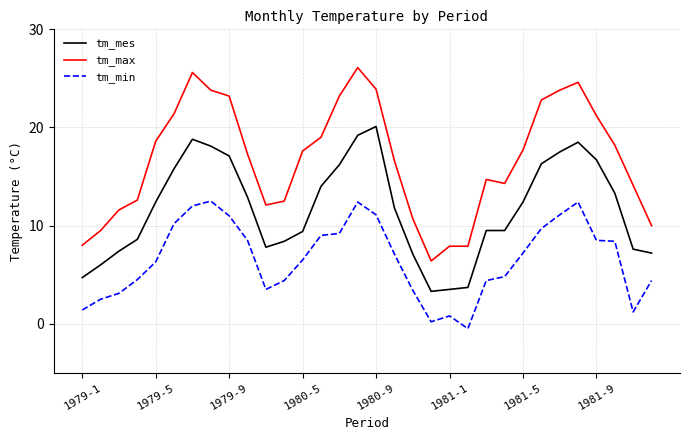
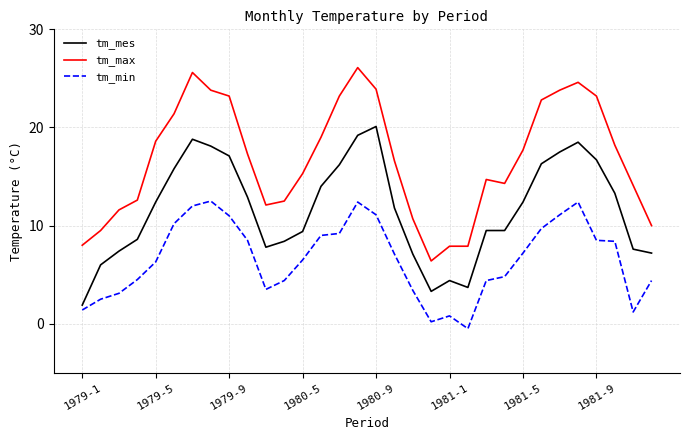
  {
    "tm_mes": {
-     "1979-1": 5,
+     "1979-1": 2,
      "1979-5": 12,
      "1979-9": 17,
      "1980-5": 9,
      "1980-9": 20,
-     "1981-1": 3.5,
+     "1981-1": 4.4,
      "1981-5": 12,
      "1981-9": 17
    },
    "tm_max": {
      "1979-1": 8,
      "1979-5": 19,
      "1979-9": 23,
-     "1980-5": 18,
+     "1980-5": 15,
      "1980-9": 24,
      "1981-1": 8,
      "1981-5": 18,
-     "1981-9": 21
+     "1981-9": 23
    },
    "tm_min": {
      "1979-1": 1,
      "1979-5": 6,
      "1979-9": 11,
      "1980-5": 7,
      "1980-9": 11,
      "1981-1": 1,
      "1981-5": 7,
      "1981-9": 9
    }
  }
